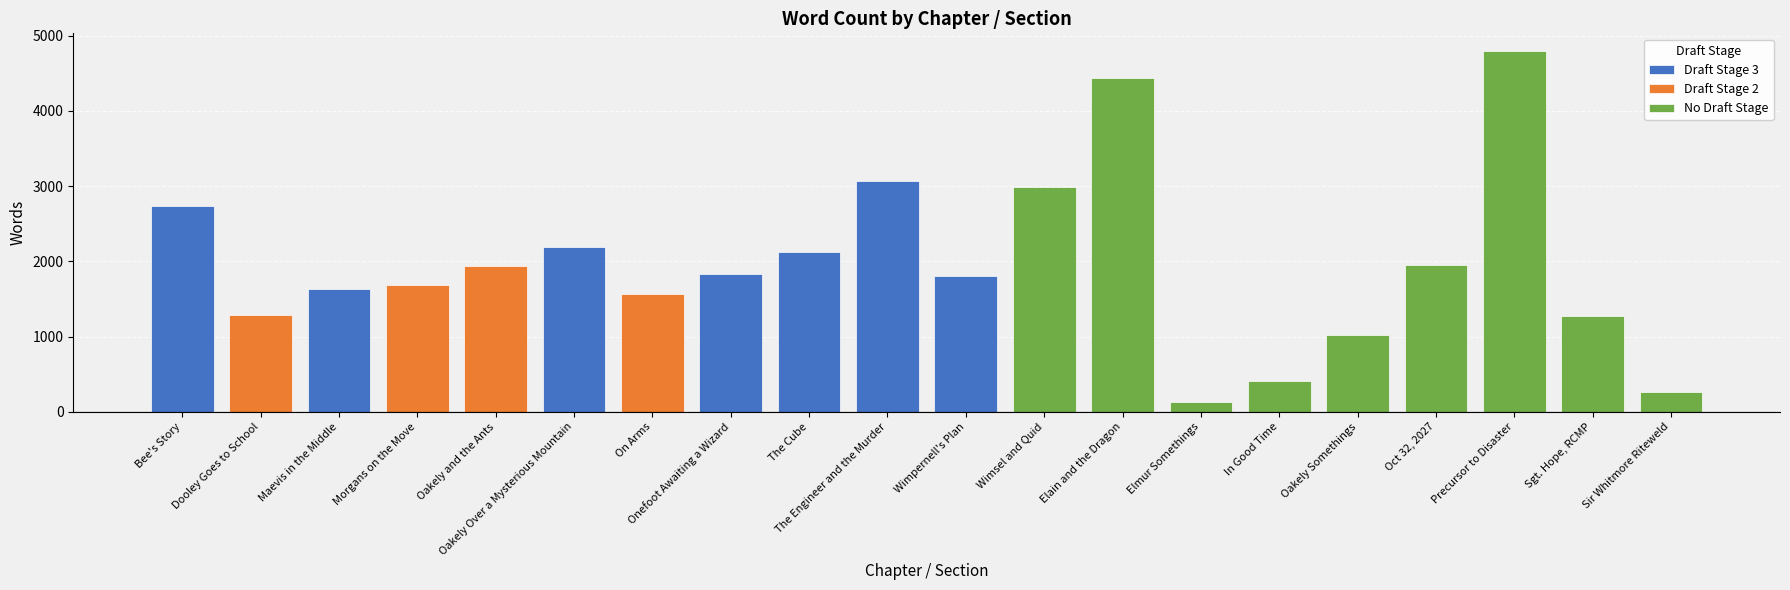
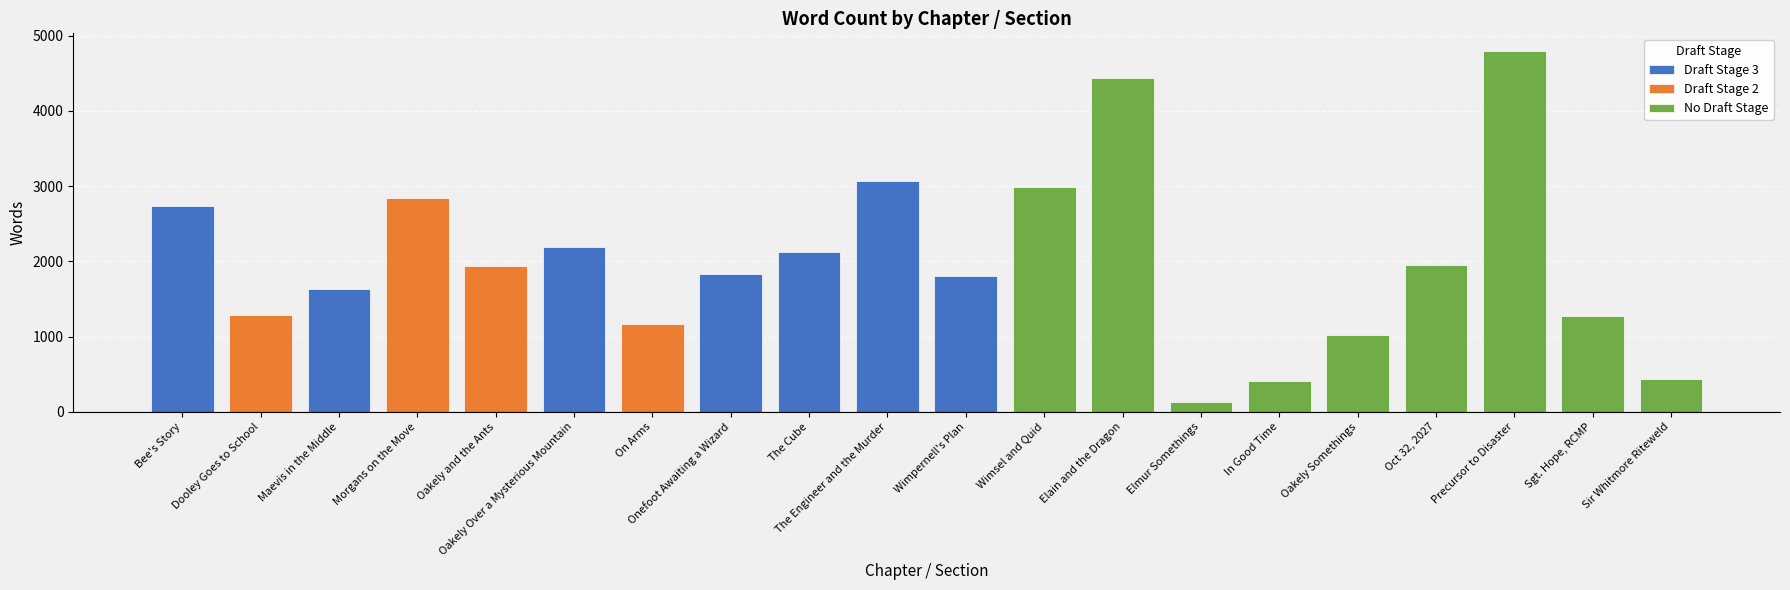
  {
    "Bee's Story": 2700,
    "Dooley Goes to School": 1300,
    "Maevis in the Middle": 1600,
-   "Morgans on the Move": 1700,
+   "Morgans on the Move": 2800,
    "Oakely and the Ants": 1900,
    "Oakely Over a Mysterious Mountain": 2200,
-   "On Arms": 1600,
+   "On Arms": 1200,
    "Onefoot Awaiting a Wizard": 1800,
    "The Cube": 2100,
    "The Engineer and the Murder": 3100,
    "Wimpernell's Plan": 1800,
    "Wimsel and Quid": 3000,
    "Elain and the Dragon": 4400,
    "Elmur Somethings": 100,
    "In Good Time": 400,
    "Oakely Somethings": 1000,
    "Oct 32, 2027": 2000,
    "Precursor to Disaster": 4800,
    "Sgt. Hope, RCMP": 1300,
-   "Sir Whitmore Riteweld": 300
+   "Sir Whitmore Riteweld": 400
  }
